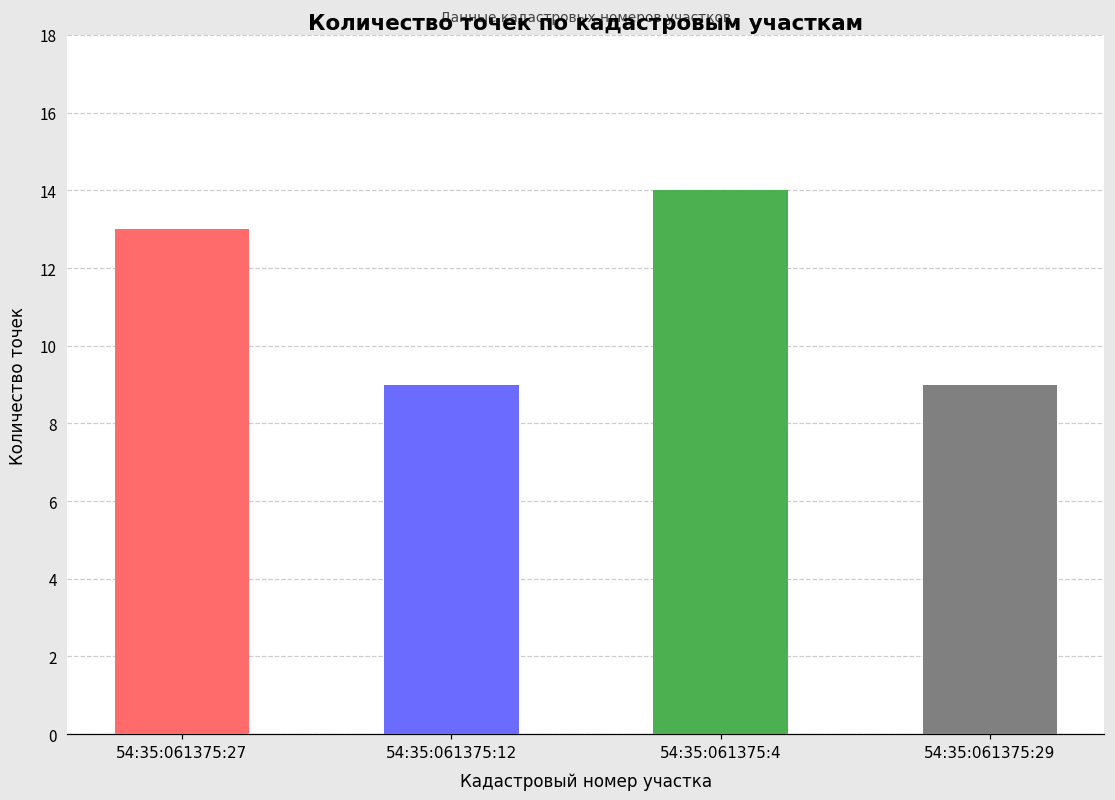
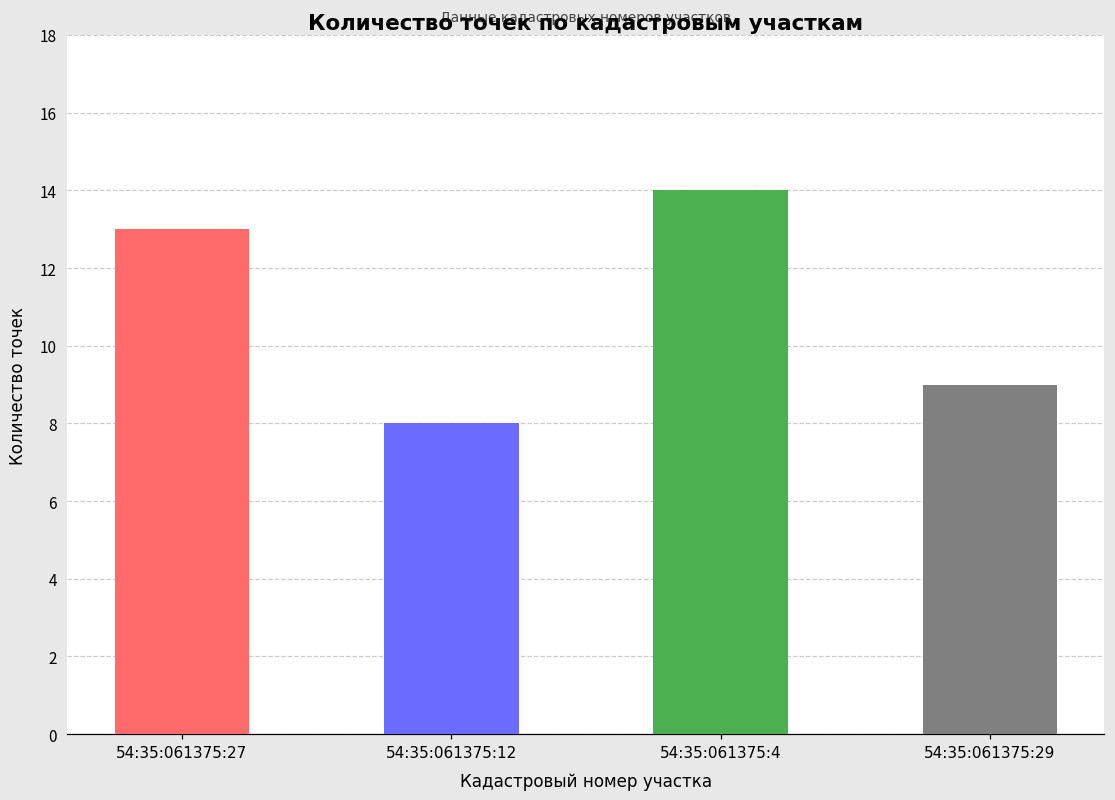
  {
    "54:35:061375:27": 13,
-   "54:35:061375:12": 9,
+   "54:35:061375:12": 8,
    "54:35:061375:4": 14,
    "54:35:061375:29": 9
  }
